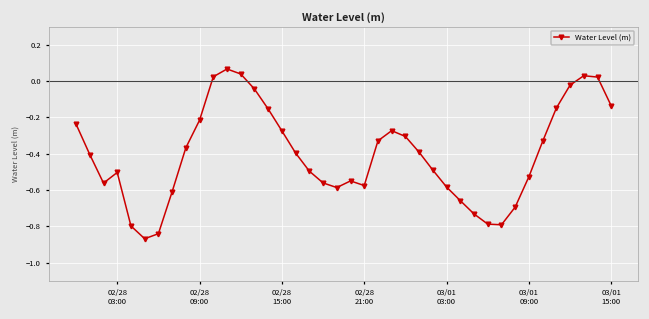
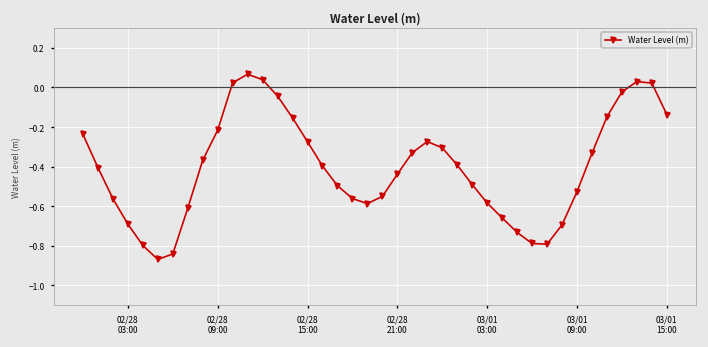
  {
-   "02/28 03:00": -0.50,
+   "02/28 03:00": -0.69,
    "02/28 09:00": -0.22,
    "02/28 15:00": -0.27,
-   "02/28 21:00": -0.58,
+   "02/28 21:00": -0.44,
    "03/01 03:00": -0.58,
    "03/01 09:00": -0.53,
    "03/01 15:00": -0.14
  }
